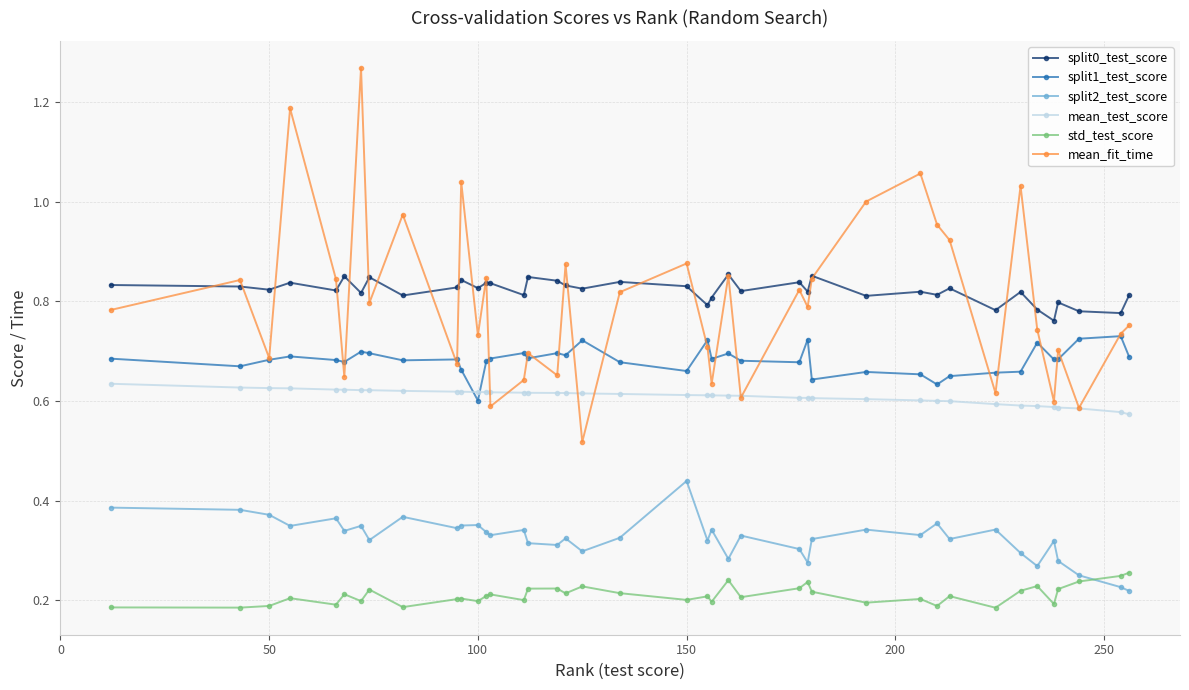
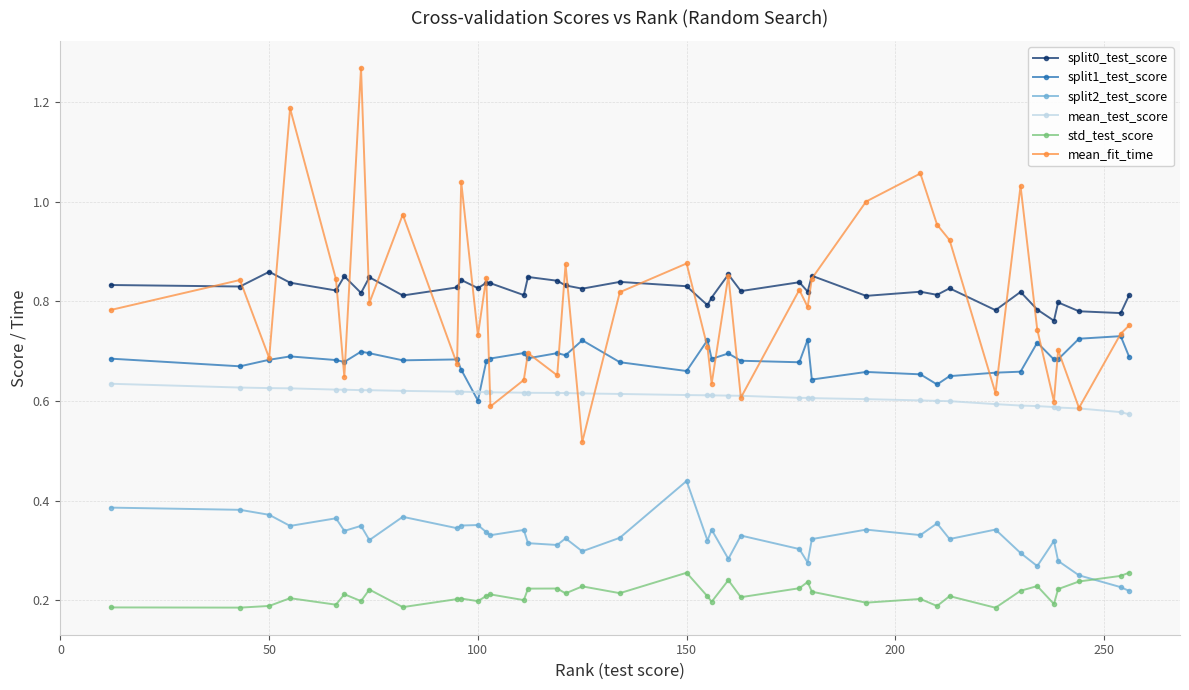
  {
    "split0_test_score": {
-     "50": 0.82,
+     "50": 0.86,
      "100": 0.83,
      "150": 0.83
    },
    "split1_test_score": {
      "100": 0.60,
      "150": 0.66
    },
    "split2_test_score": {
      "50": 0.37,
      "100": 0.35,
      "150": 0.44
    },
    "mean_test_score": {
      "50": 0.63,
      "100": 0.62,
      "150": 0.61
    },
    "std_test_score": {
      "50": 0.19,
      "100": 0.20,
-     "150": 0.20
+     "150": 0.26
    },
    "mean_fit_time": {
      "100": 0.73,
      "150": 0.88
    }
  }
